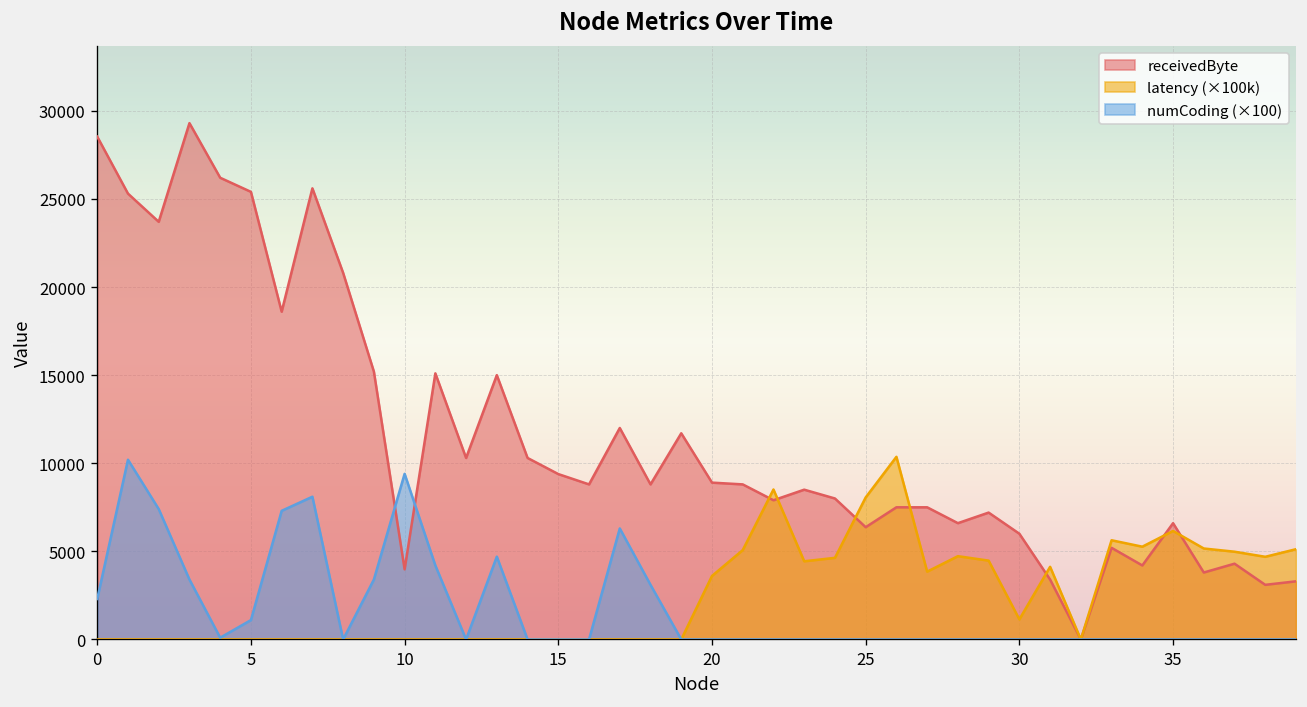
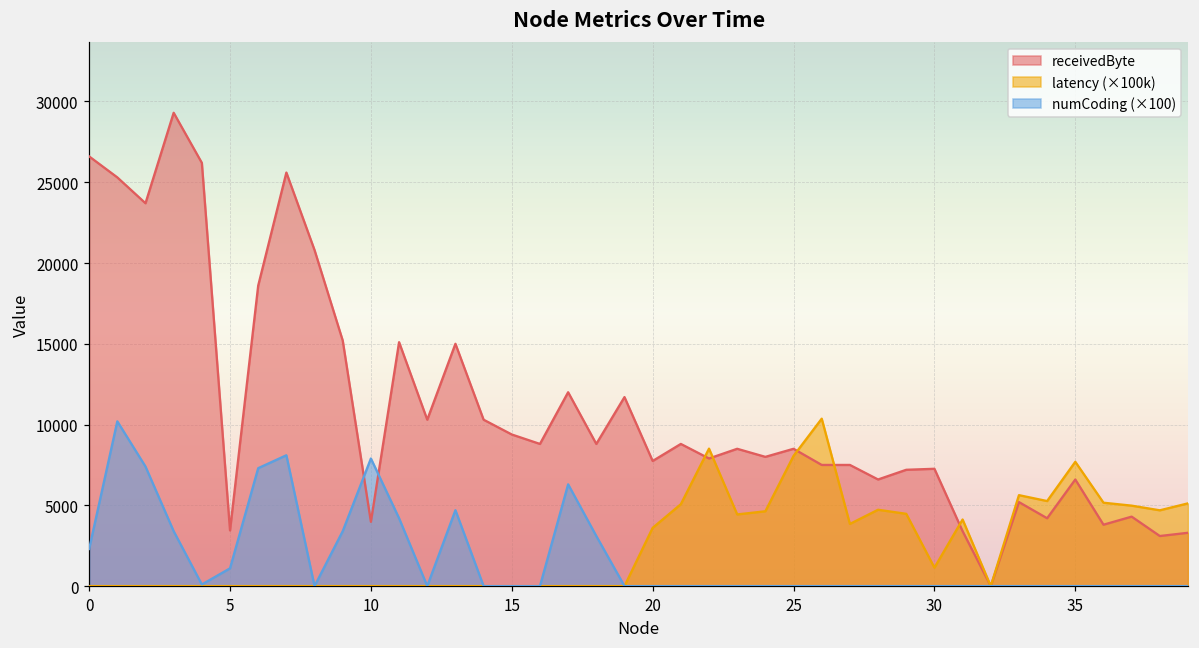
  {
    "receivedByte": {
-     "0": 28500,
-     "5": 25400,
+     "0": 26600,
+     "5": 3400,
      "10": 4000,
      "15": 9400,
-     "20": 8900,
-     "25": 6400,
-     "30": 6000,
+     "20": 7700,
+     "25": 8500,
+     "30": 7300,
      "35": 6600
    },
    "latency (×100k)": {
      "0": 0,
      "5": 0,
      "10": 0,
      "20": 3600,
      "25": 8100,
      "30": 1100,
-     "35": 6200
+     "35": 7700
    },
    "numCoding (×100)": {
      "0": 2300,
      "5": 1100,
-     "10": 9400,
+     "10": 7900,
      "20": 0,
      "25": 0,
      "30": 0,
      "35": 0
    }
  }
